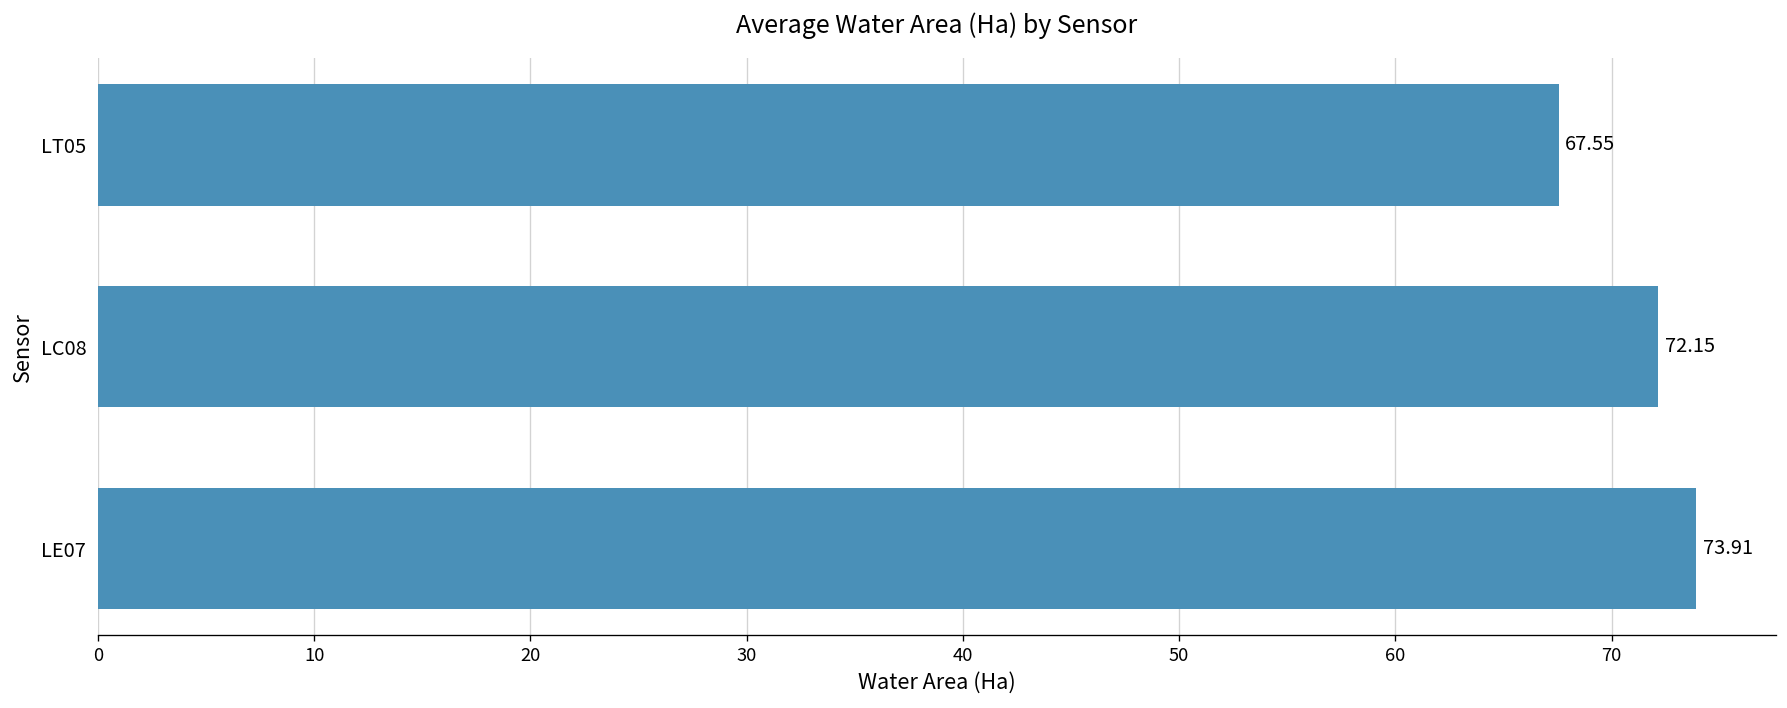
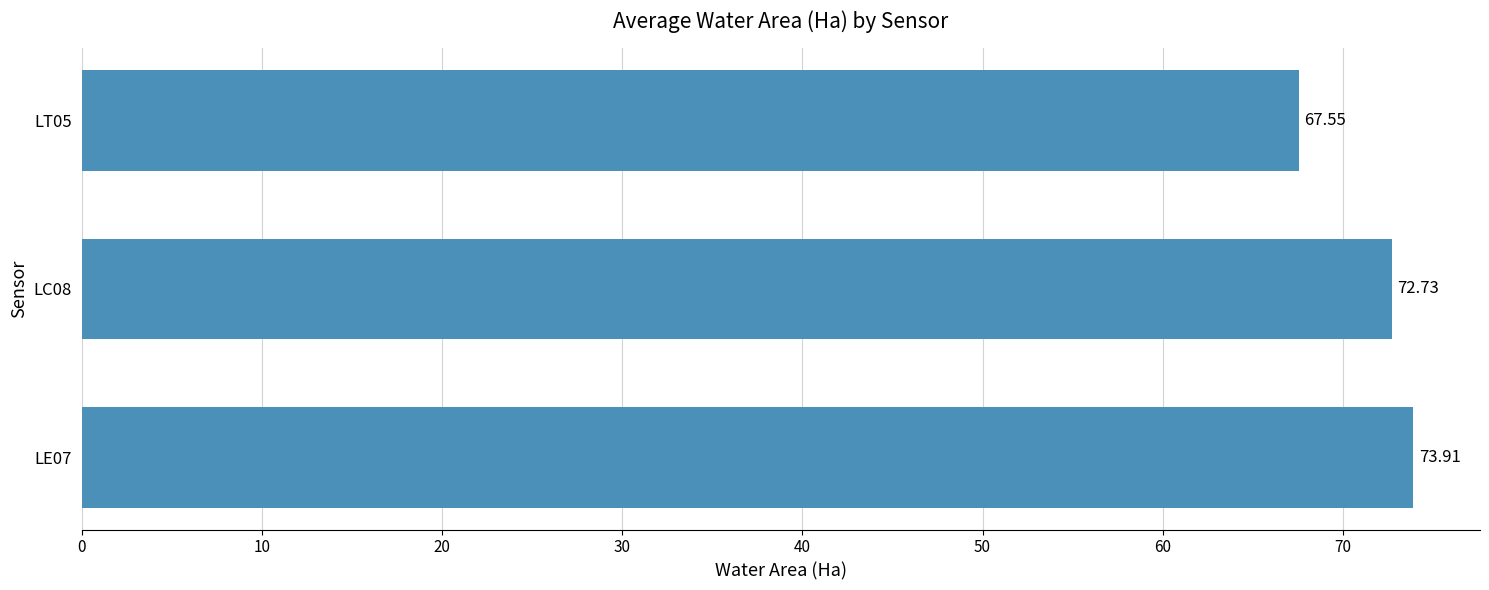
  {
    "LT05": 67.55,
-   "LC08": 72.15,
+   "LC08": 72.73,
    "LE07": 73.91
  }
